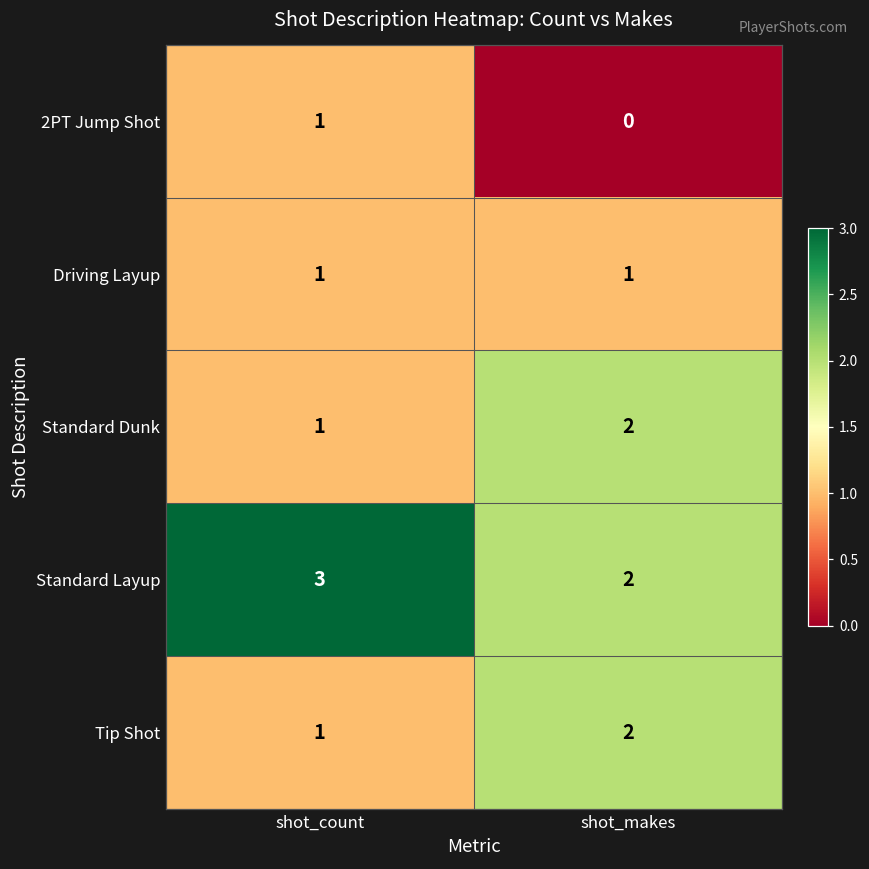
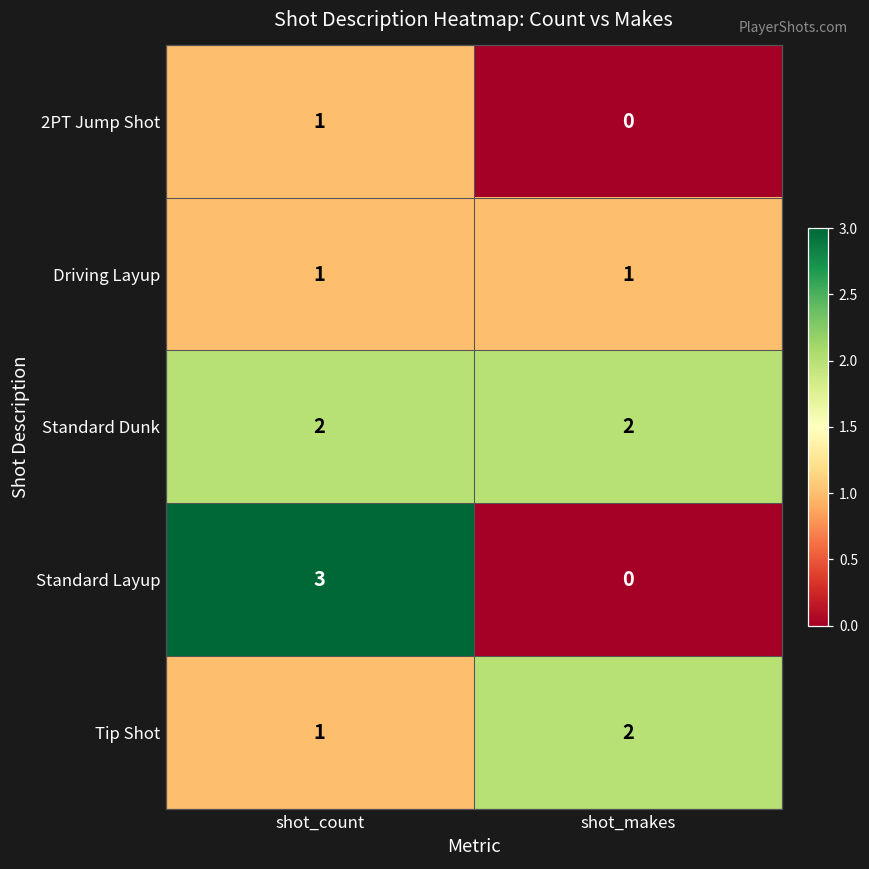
  {
    "2PT Jump Shot": {
      "shot_count": 1,
      "shot_makes": 0
    },
    "Driving Layup": {
      "shot_count": 1,
      "shot_makes": 1
    },
    "Standard Dunk": {
-     "shot_count": 1,
+     "shot_count": 2,
      "shot_makes": 2
    },
    "Standard Layup": {
      "shot_count": 3,
-     "shot_makes": 2
+     "shot_makes": 0
    },
    "Tip Shot": {
      "shot_count": 1,
      "shot_makes": 2
    }
  }
